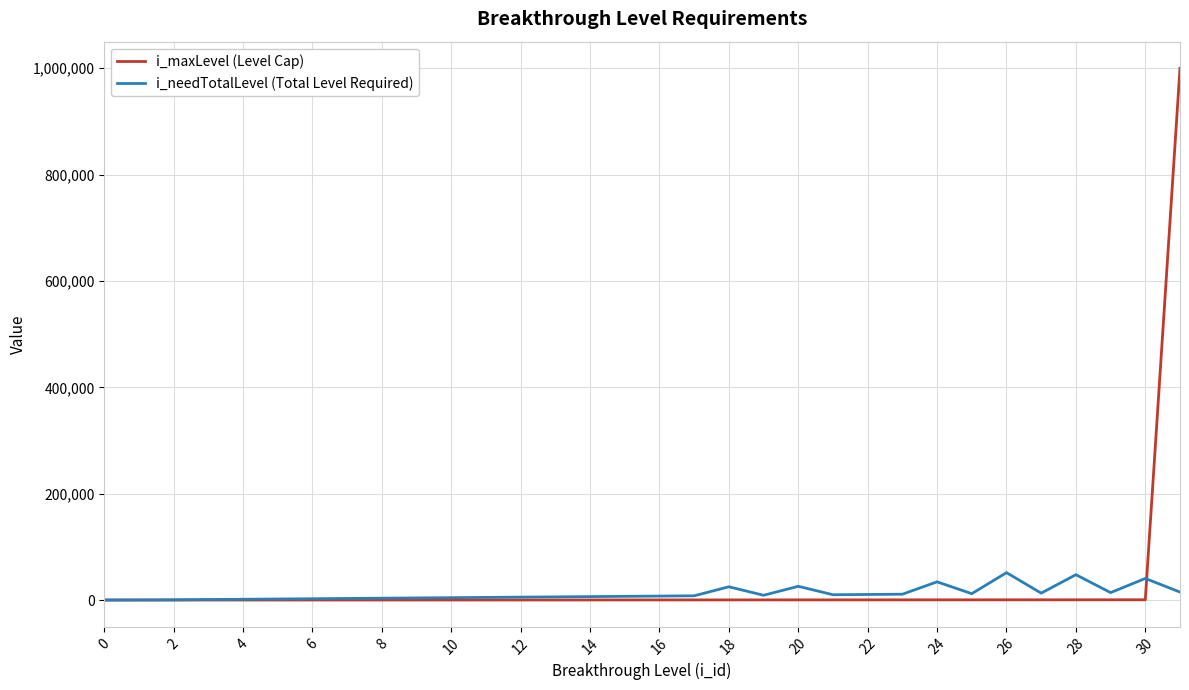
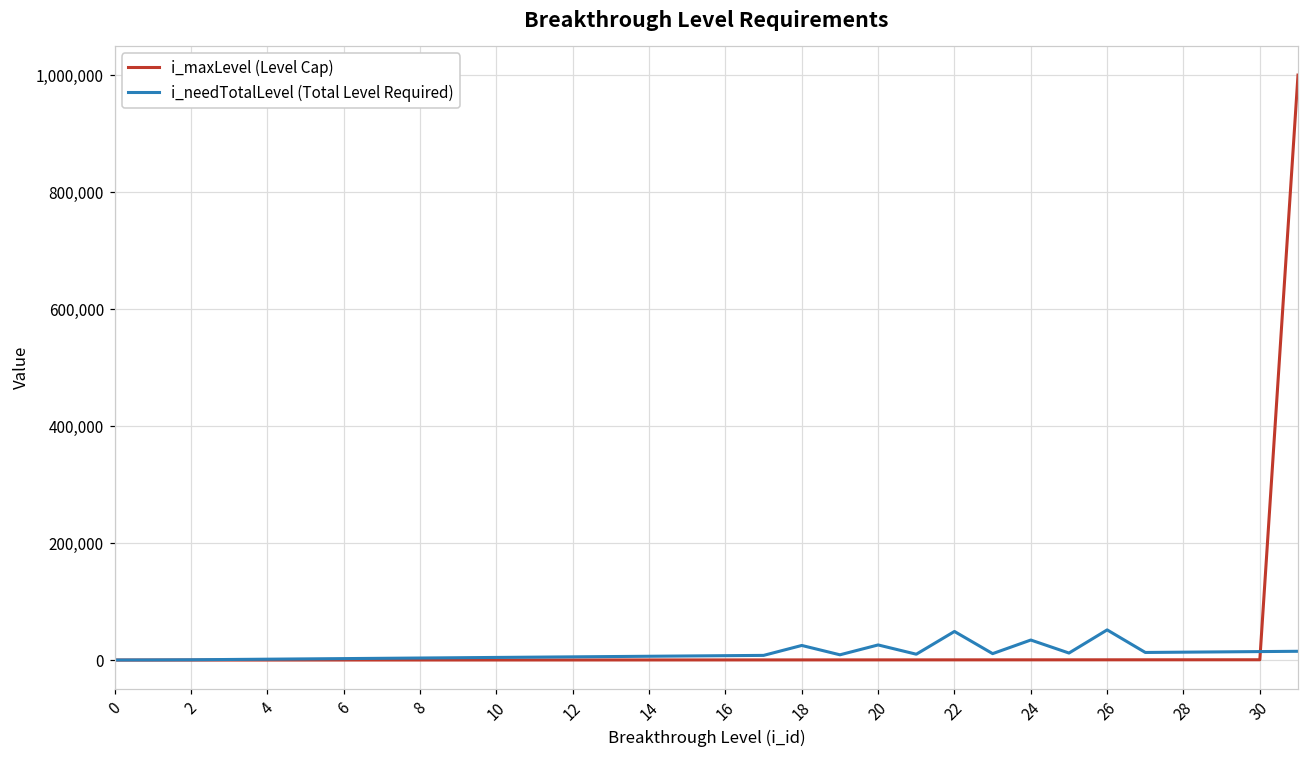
  {
    "i_maxLevel (Level Cap)": {
      "12": "0",
      "14": "0",
      "16": "0",
      "18": "0",
      "20": "0",
      "22": "0",
      "24": "0",
      "26": "0",
      "28": "0",
      "30": "0"
    },
    "i_needTotalLevel (Total Level Required)": {
      "12": "10,000",
      "14": "10,000",
      "16": "10,000",
      "18": "20,000",
      "20": "30,000",
-     "22": "10,000",
+     "22": "50,000",
      "24": "30,000",
      "26": "50,000",
-     "28": "50,000",
-     "30": "40,000"
+     "28": "10,000",
+     "30": "10,000"
    }
  }
